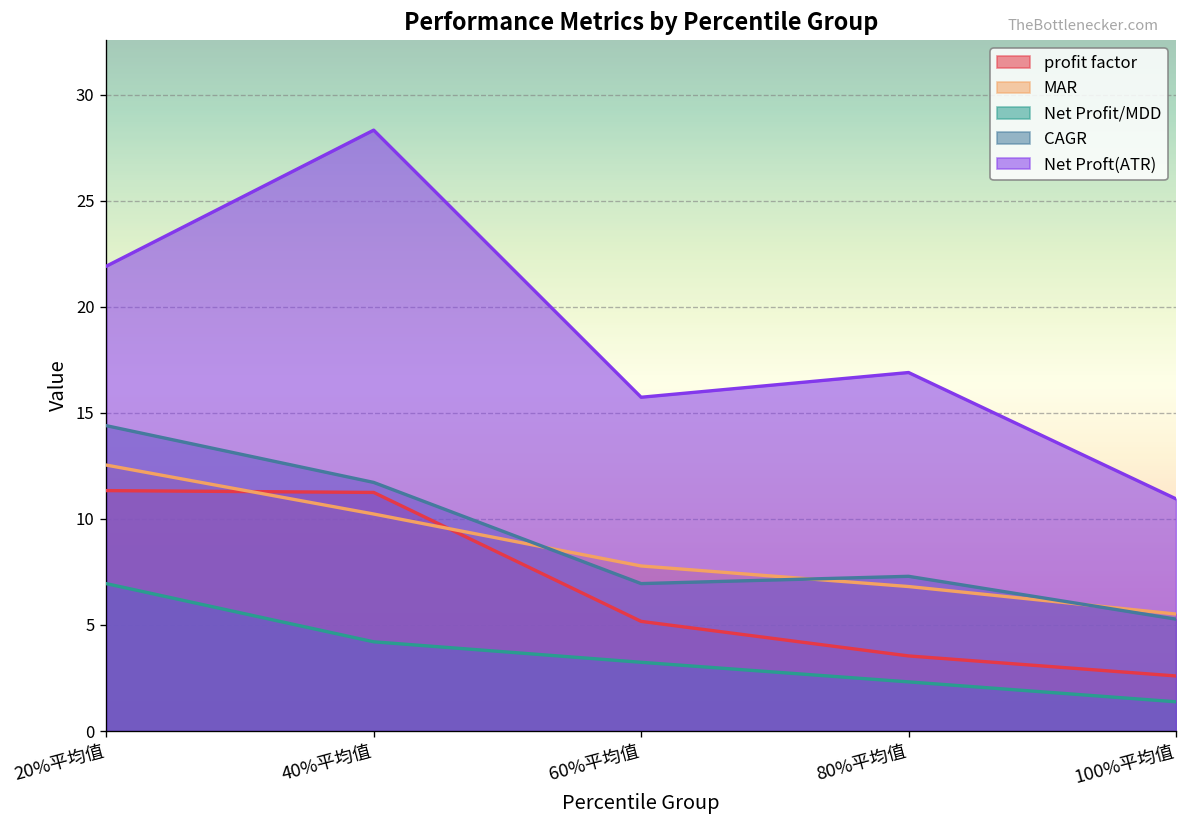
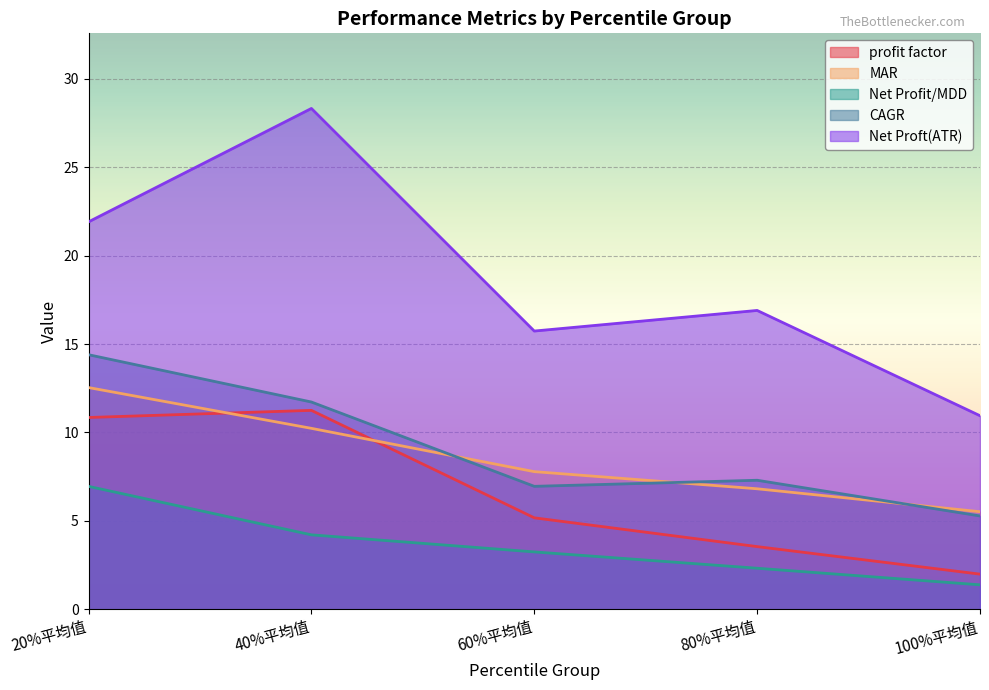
  {
    "profit factor": {
-     "20%平均值": 11.3,
+     "20%平均值": 10.8,
      "40%平均值": 11.2,
      "60%平均值": 5.2,
      "80%平均值": 3.5,
-     "100%平均值": 2.6
+     "100%平均值": 2.0
    },
    "MAR": {
      "20%平均值": 12.5,
      "40%平均值": 10.2,
      "60%平均值": 7.8,
      "80%平均值": 6.8,
      "100%平均值": 5.5
    },
    "Net Proft(ATR)": {
      "20%平均值": 21.9,
      "40%平均值": 28.3,
      "60%平均值": 15.7,
      "80%平均值": 16.9,
      "100%平均值": 10.9
    }
  }
